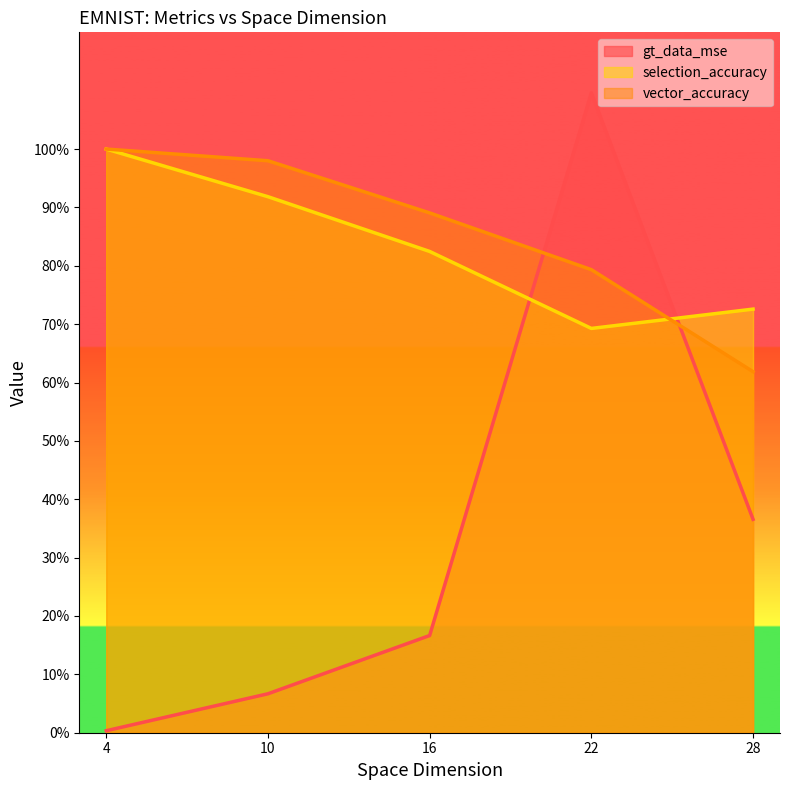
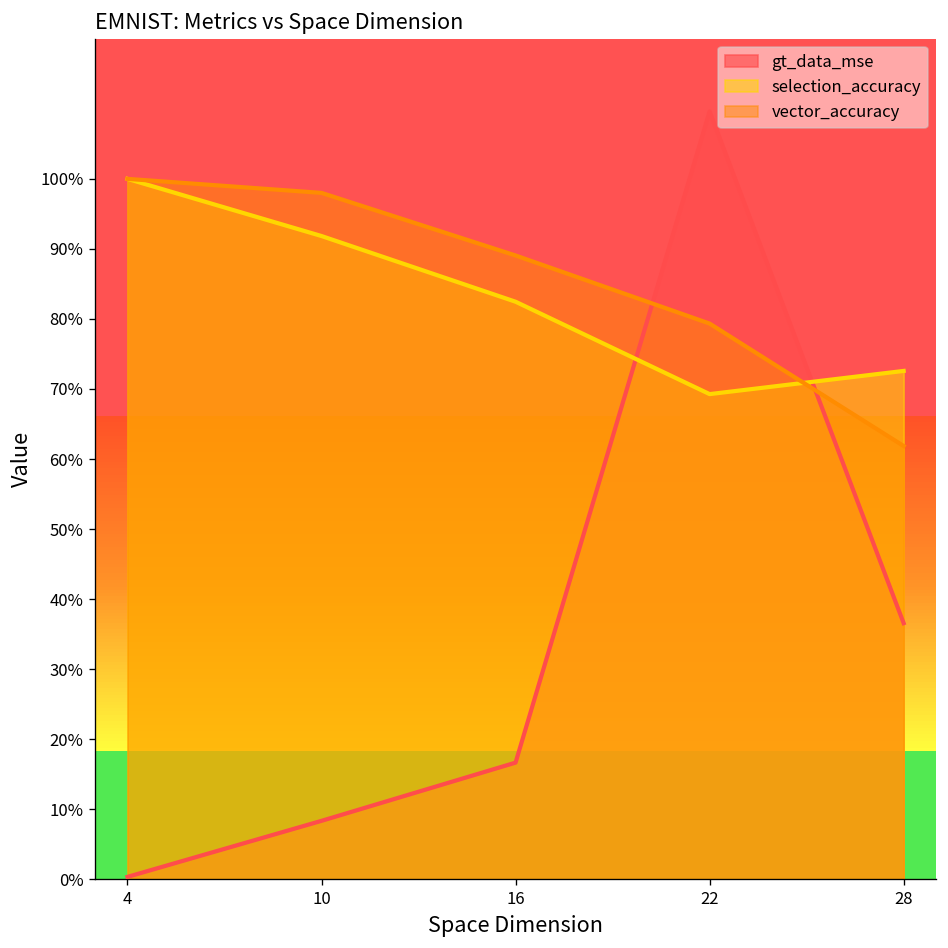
  {
    "gt_data_mse": {
      "4": "0%",
-     "10": "7%",
+     "10": "8%",
      "16": "17%",
      "22": "110%",
      "28": "37%"
    }
  }
